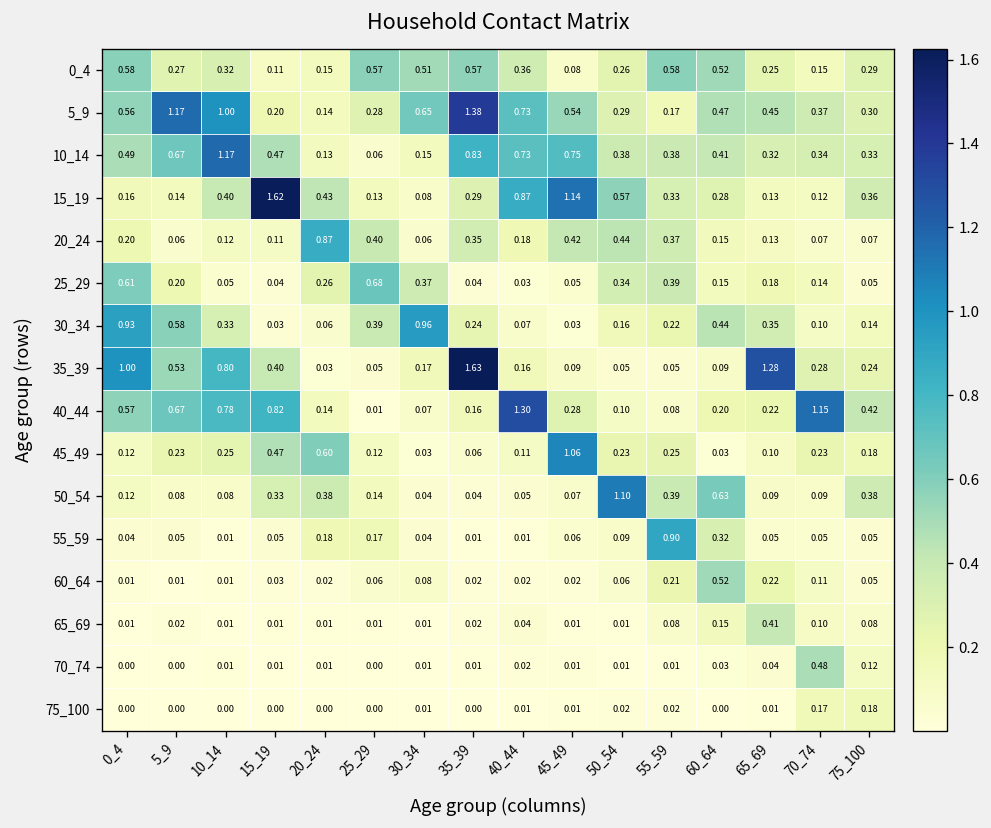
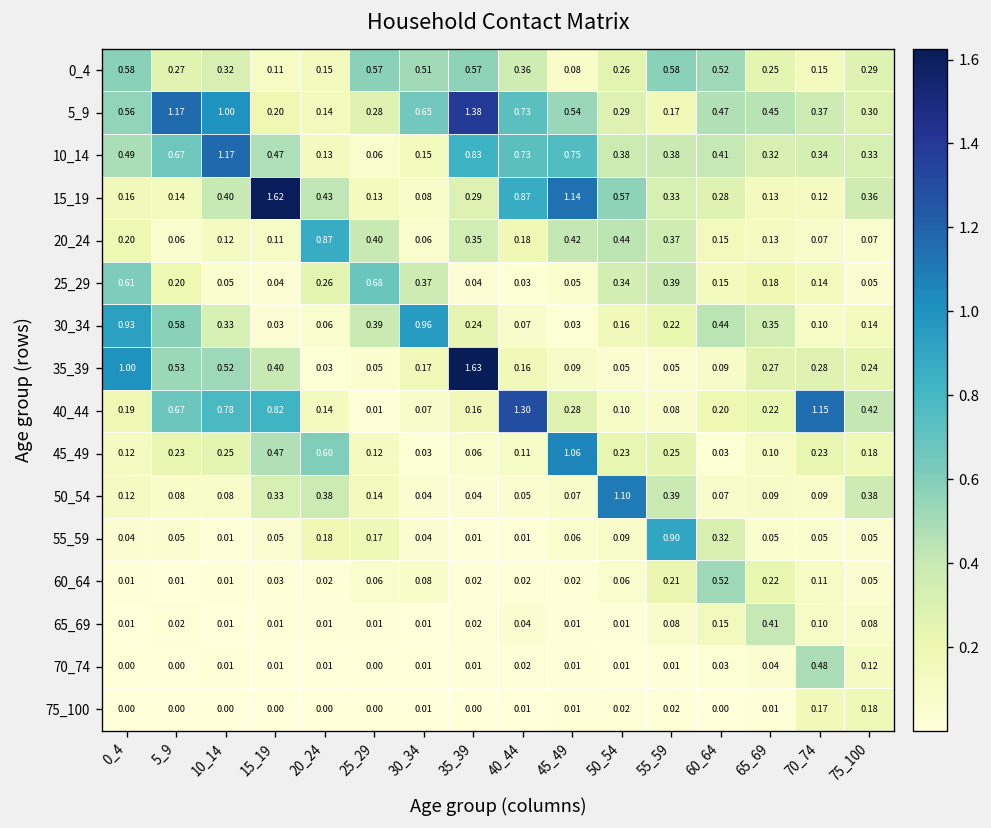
  {
    "35_39": {
      "0_4": 1.00,
      "5_9": 0.53,
-     "10_14": 0.80,
+     "10_14": 0.52,
      "15_19": 0.40,
      "20_24": 0.03,
      "25_29": 0.05,
      "30_34": 0.17,
      "35_39": 1.63,
      "40_44": 0.16,
      "45_49": 0.09,
      "50_54": 0.05,
      "55_59": 0.05,
      "60_64": 0.09,
-     "65_69": 1.28,
+     "65_69": 0.27,
      "70_74": 0.28,
      "75_100": 0.24
    },
    "40_44": {
-     "0_4": 0.57,
+     "0_4": 0.19,
      "5_9": 0.67,
      "10_14": 0.78,
      "15_19": 0.82,
      "20_24": 0.14,
      "25_29": 0.01,
      "30_34": 0.07,
      "35_39": 0.16,
      "40_44": 1.30,
      "45_49": 0.28,
      "50_54": 0.10,
      "55_59": 0.08,
      "60_64": 0.20,
      "65_69": 0.22,
      "70_74": 1.15,
      "75_100": 0.42
    },
    "50_54": {
      "0_4": 0.12,
      "5_9": 0.08,
      "10_14": 0.08,
      "15_19": 0.33,
      "20_24": 0.38,
      "25_29": 0.14,
      "30_34": 0.04,
      "35_39": 0.04,
      "40_44": 0.05,
      "45_49": 0.07,
      "50_54": 1.10,
      "55_59": 0.39,
-     "60_64": 0.63,
+     "60_64": 0.07,
      "65_69": 0.09,
      "70_74": 0.09,
      "75_100": 0.38
    }
  }
